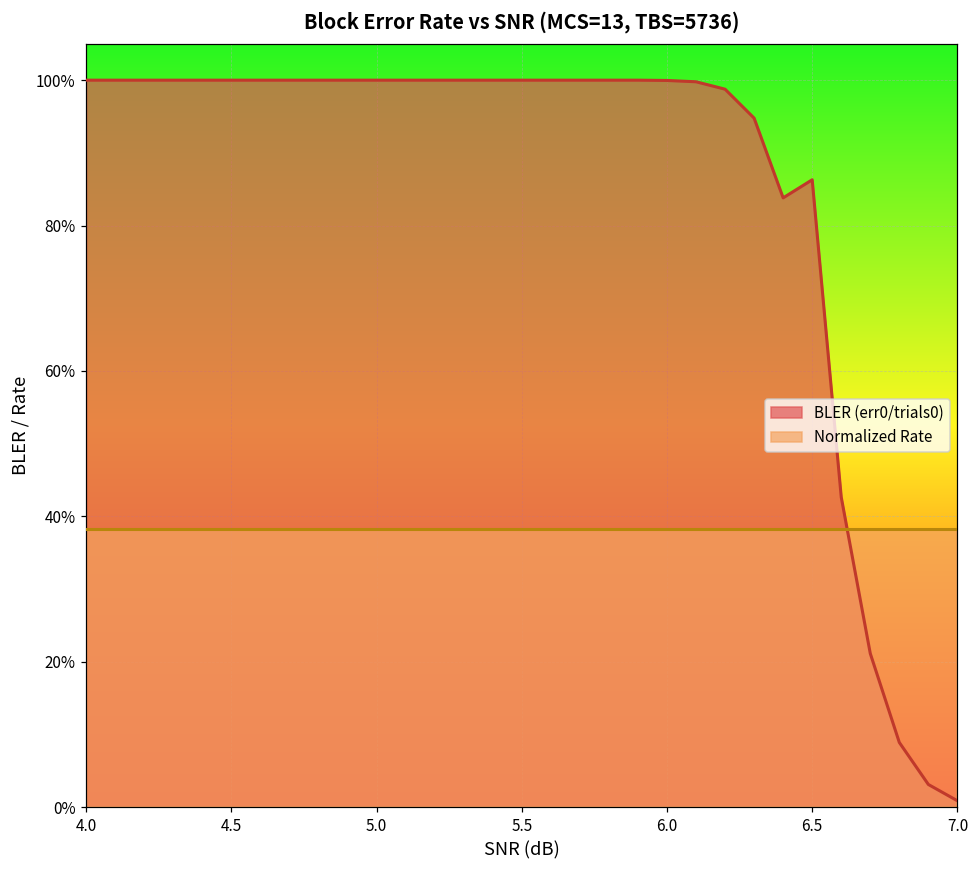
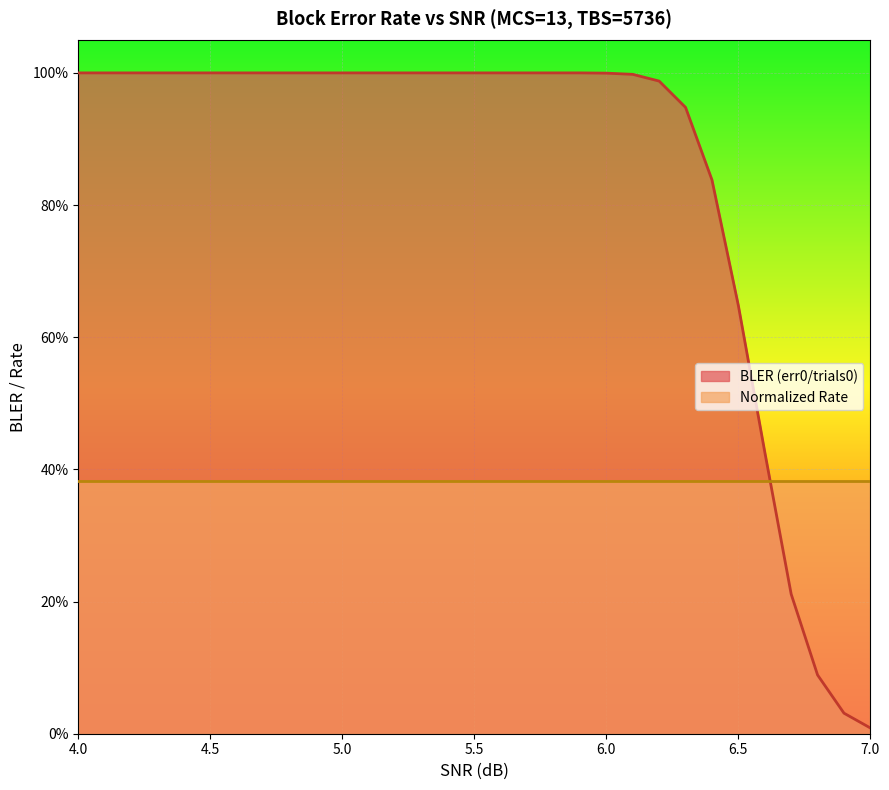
  {
    "BLER (err0/trials0)": {
      "4.0": "100%",
      "4.5": "100%",
      "5.0": "100%",
      "5.5": "100%",
      "6.0": "100%",
-     "6.5": "86%",
+     "6.5": "65%",
      "7.0": "1%"
    },
    "Normalized Rate": {
      "4.0": "38%",
      "4.5": "38%",
      "5.0": "38%",
      "5.5": "38%",
      "6.0": "38%",
      "6.5": "38%",
      "7.0": "38%"
    }
  }
